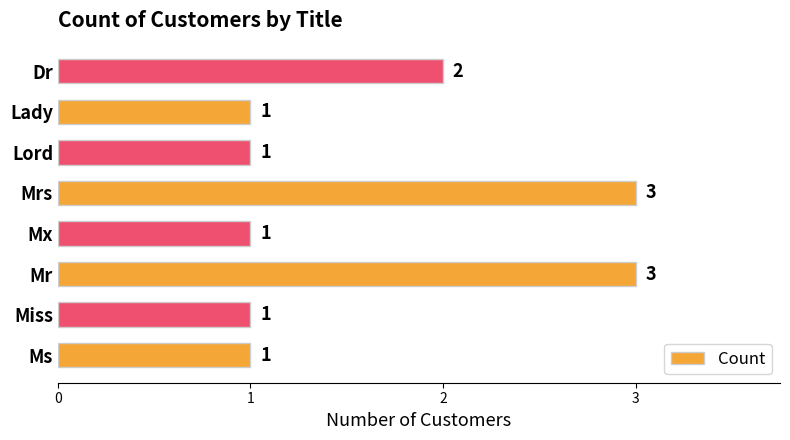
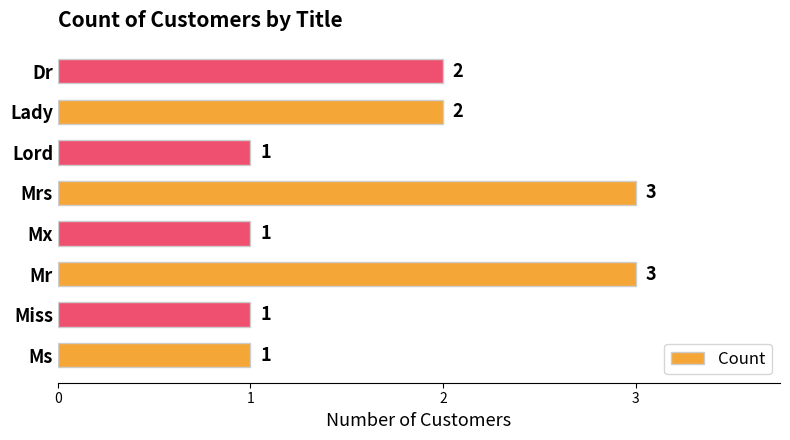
  {
    "Dr": 2,
-   "Lady": 1,
+   "Lady": 2,
    "Lord": 1,
    "Mrs": 3,
    "Mx": 1,
    "Mr": 3,
    "Miss": 1,
    "Ms": 1
  }
